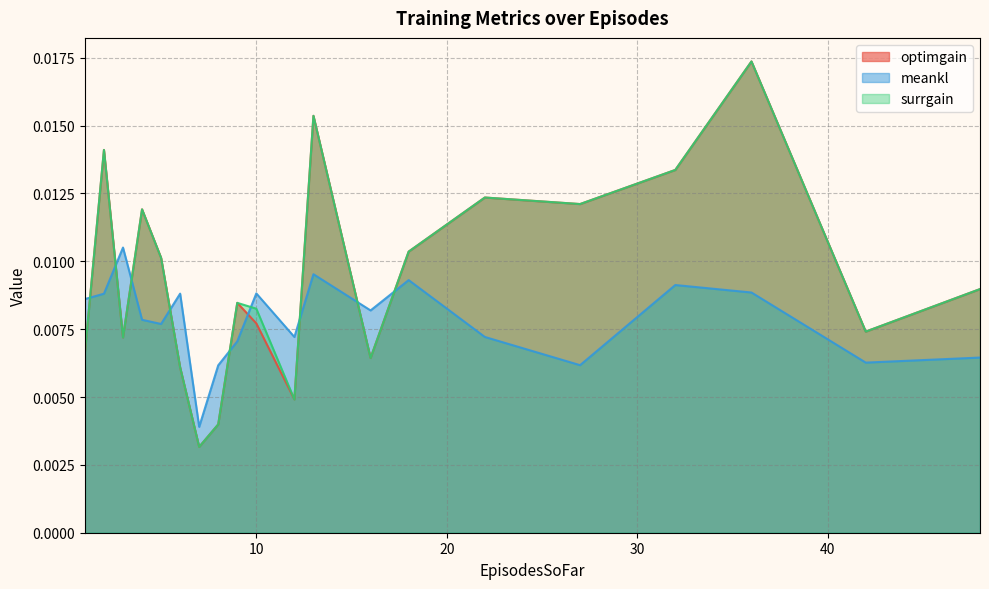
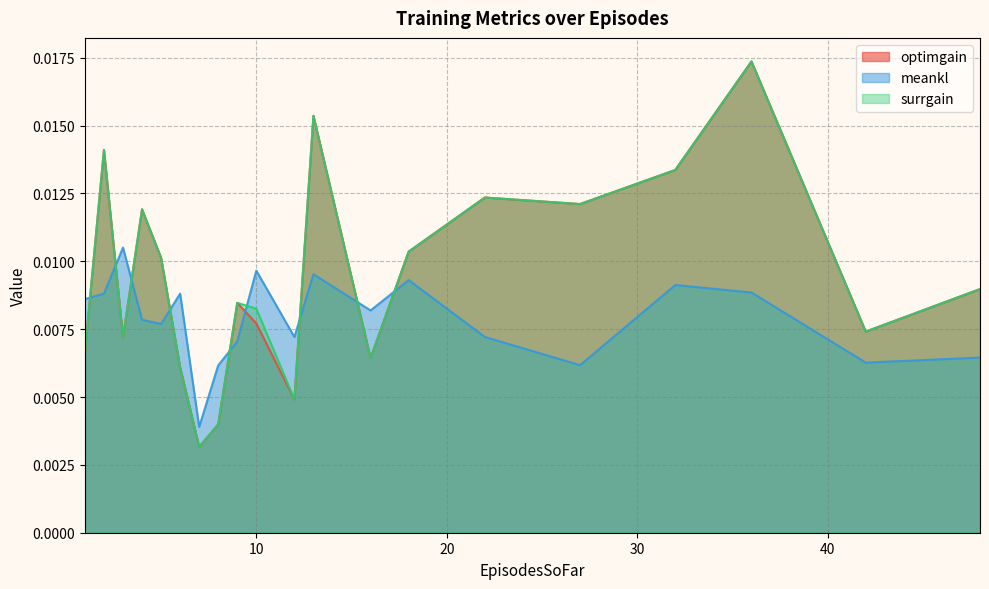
  {
    "optimgain": {
      "10": 0.0077
    },
    "meankl": {
-     "10": 0.0088
+     "10": 0.0097
    },
    "surrgain": {
      "10": 0.0083
    }
  }
